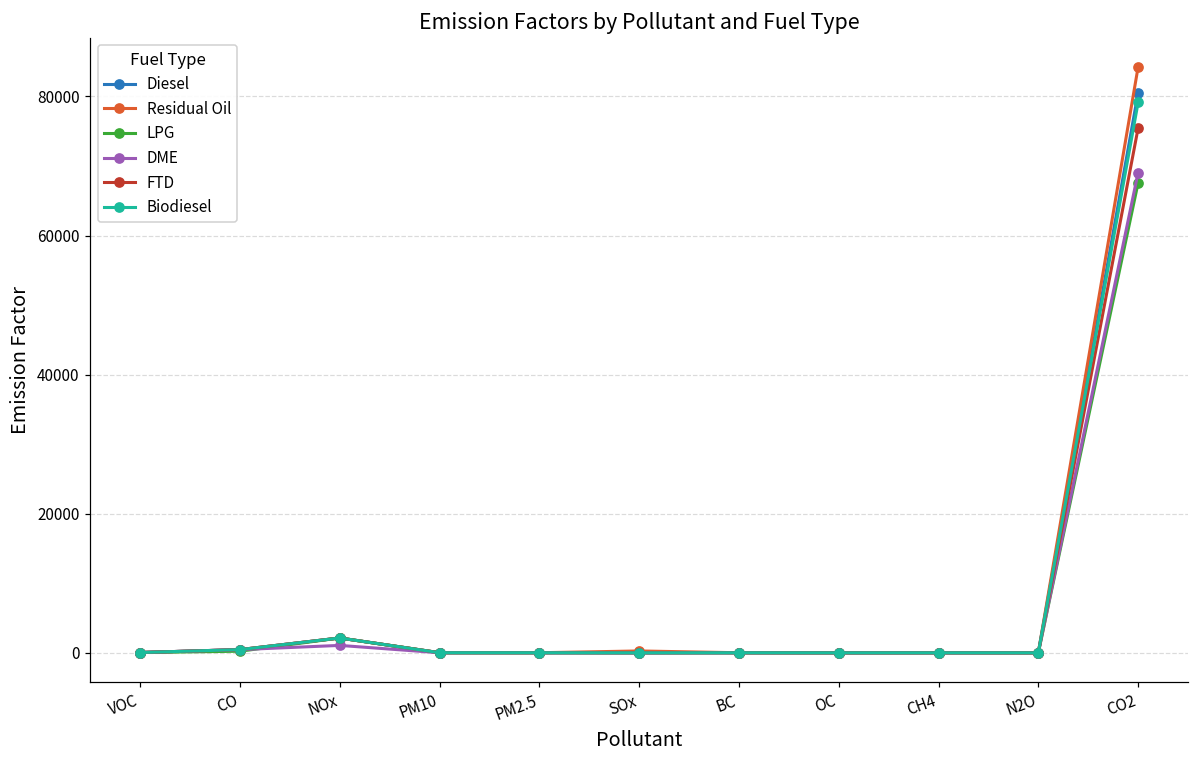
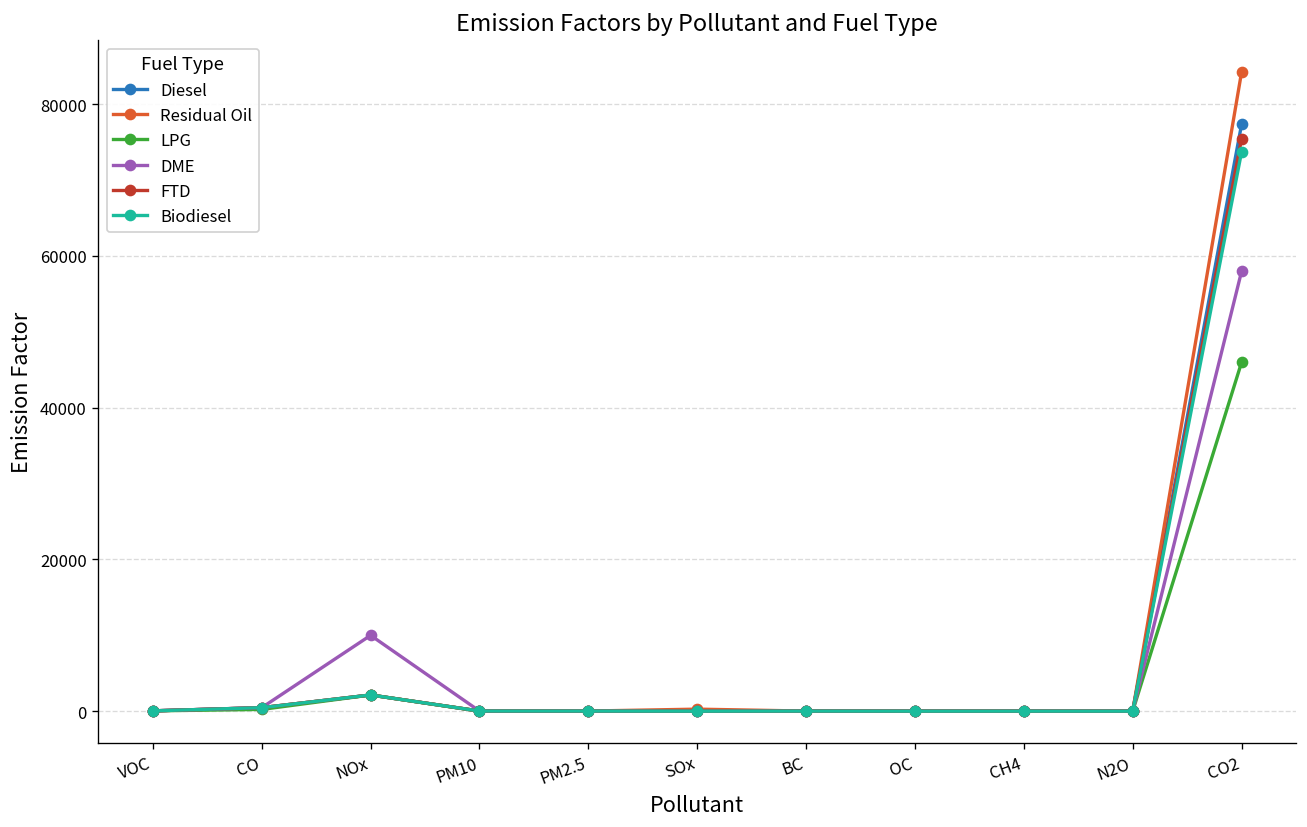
  {
    "Diesel": {
-     "CO2": 81000
+     "CO2": 77000
    },
    "LPG": {
-     "CO2": 68000
+     "CO2": 46000
    },
    "DME": {
-     "NOx": 1000,
-     "CO2": 69000
+     "NOx": 10000,
+     "CO2": 58000
    },
    "Biodiesel": {
-     "CO2": 79000
+     "CO2": 74000
    }
  }
